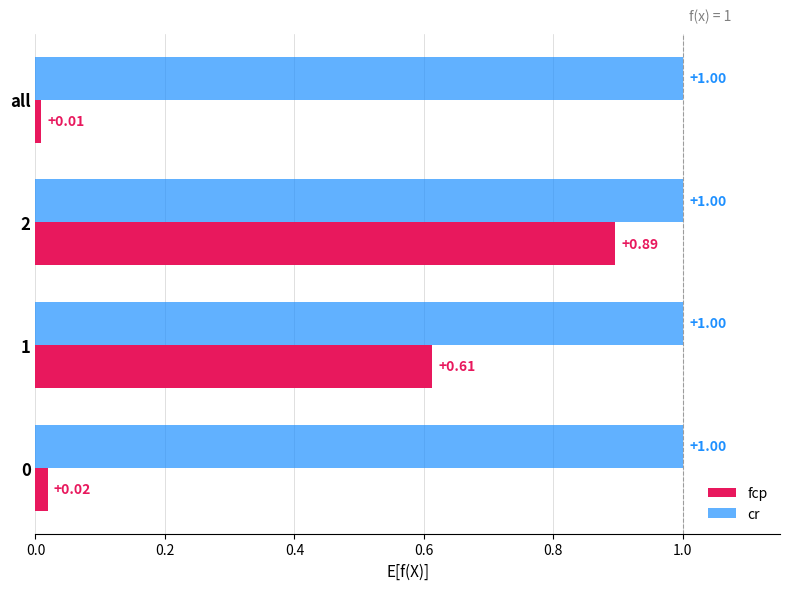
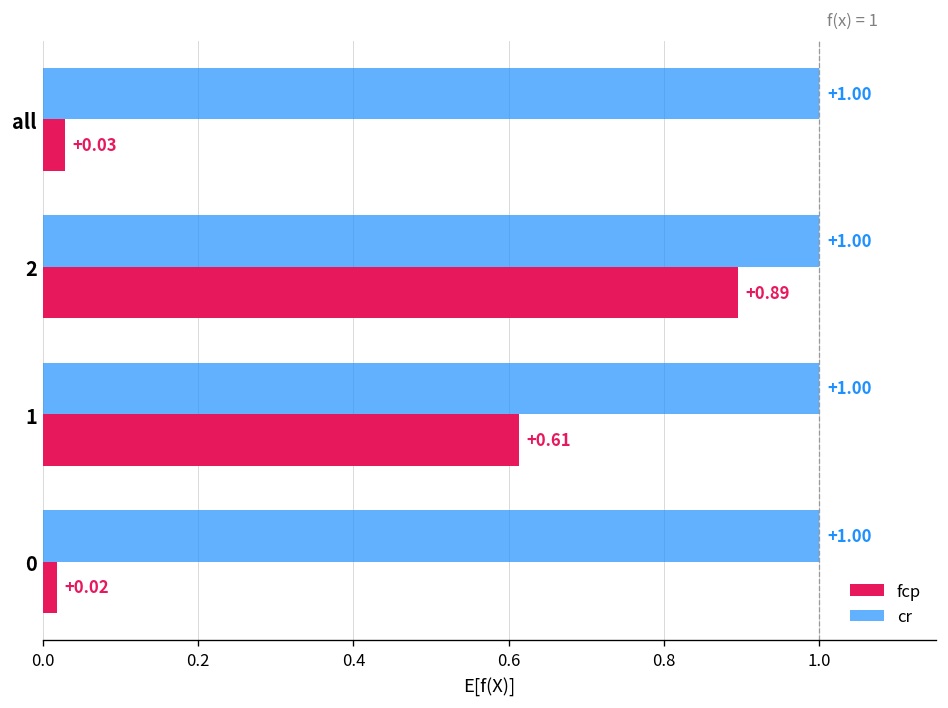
  {
    "fcp": {
-     "all": "+0.01",
+     "all": "+0.03",
      "2": "+0.89",
      "1": "+0.61",
      "0": "+0.02"
    },
    "cr": {
      "all": "+1.00",
      "2": "+1.00",
      "1": "+1.00",
      "0": "+1.00"
    }
  }
